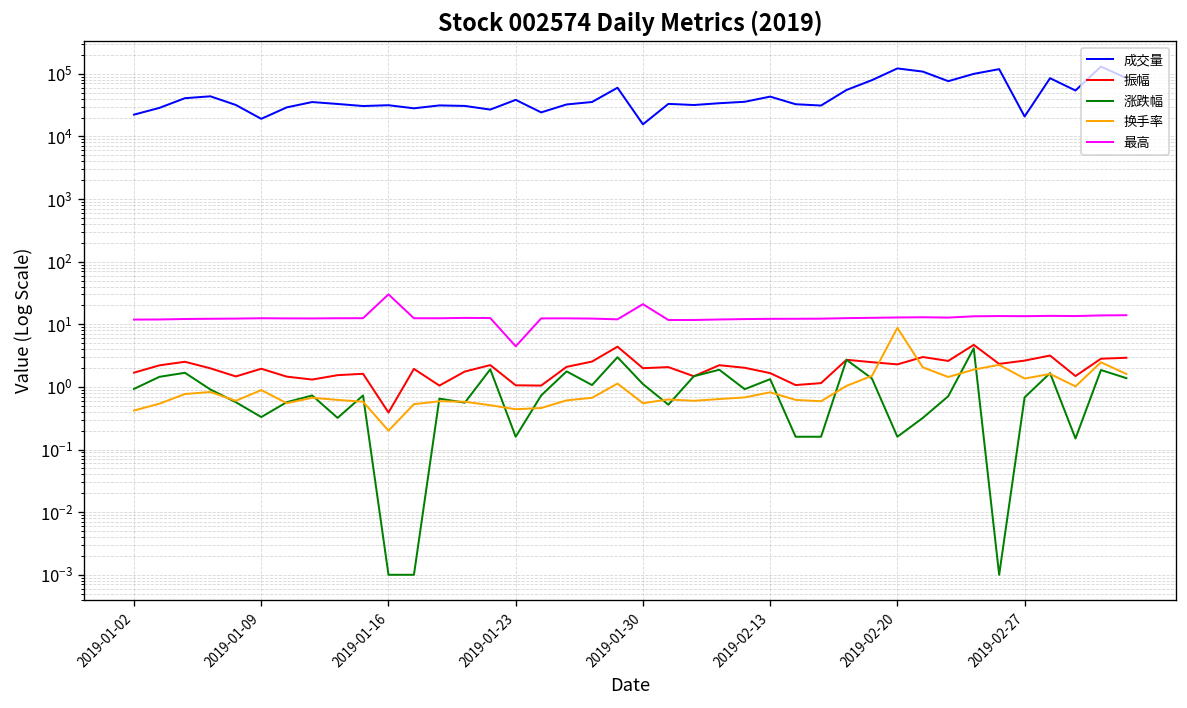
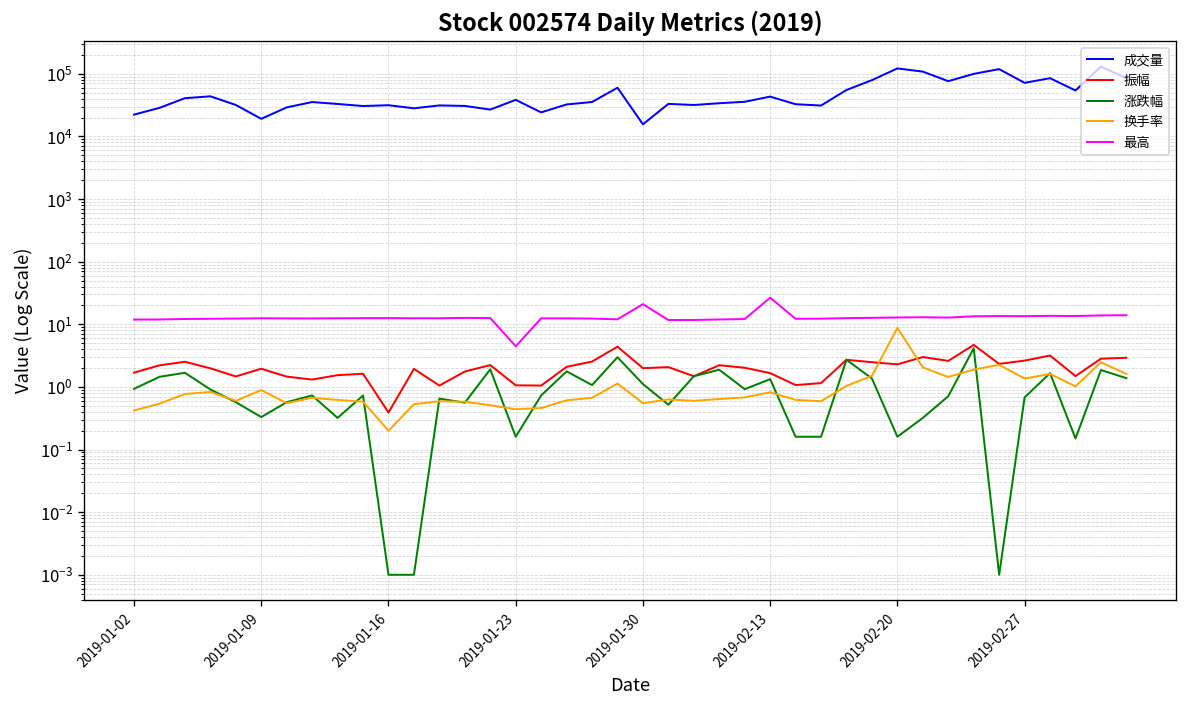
  {
    "成交量": {
      "2019-01-02": 22000,
      "2019-01-09": 19000,
      "2019-01-16": 30000,
      "2019-01-23": 40000,
      "2019-01-30": 16000,
      "2019-02-13": 40000,
      "2019-02-20": 120000,
-     "2019-02-27": 21000
+     "2019-02-27": 70000
    },
    "振幅": {
      "2019-01-02": 1.7,
      "2019-01-09": 2,
      "2019-01-16": 0.4,
      "2019-01-23": 1,
      "2019-01-30": 2,
      "2019-02-13": 1.7,
      "2019-02-20": 2,
      "2019-02-27": 3
    },
    "涨跌幅": {
      "2019-01-02": 1,
      "2019-01-09": 0.3,
      "2019-01-16": 0.0010,
      "2019-01-23": 0.16,
      "2019-01-30": 1,
      "2019-02-13": 1.3,
      "2019-02-20": 0.16,
      "2019-02-27": 0.7
    },
    "换手率": {
      "2019-01-02": 0.4,
      "2019-01-09": 0.9,
      "2019-01-16": 0.20,
      "2019-01-23": 0.4,
      "2019-01-30": 0.6,
      "2019-02-13": 0.8,
      "2019-02-20": 9,
      "2019-02-27": 1.4
    },
    "最高": {
      "2019-01-02": 12,
      "2019-01-09": 12,
-     "2019-01-16": 30,
+     "2019-01-16": 13,
      "2019-01-23": 4,
      "2019-01-30": 21,
-     "2019-02-13": 12,
+     "2019-02-13": 30,
      "2019-02-20": 13,
      "2019-02-27": 13
    }
  }
